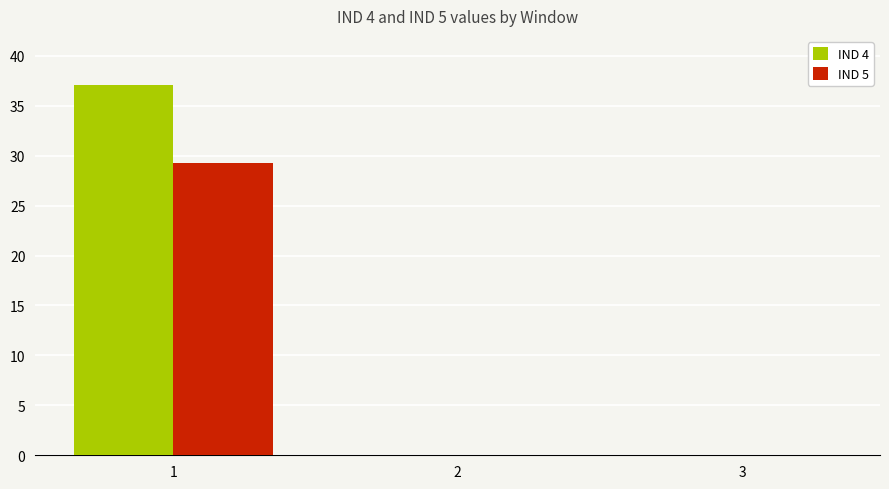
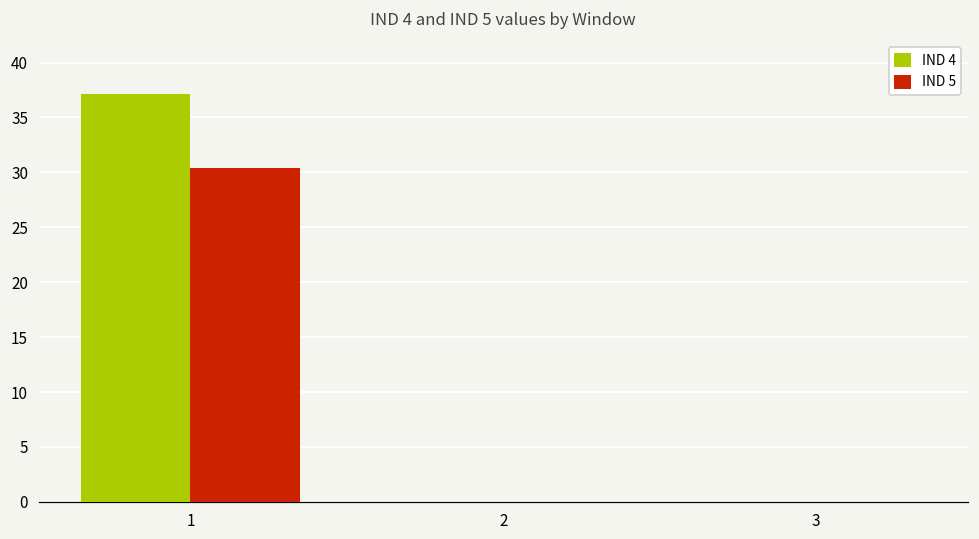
  {
    "IND 4": {
      "1": 37,
      "2": 0,
      "3": 0
    },
    "IND 5": {
-     "1": 29,
+     "1": 30,
      "2": 0,
      "3": 0
    }
  }
